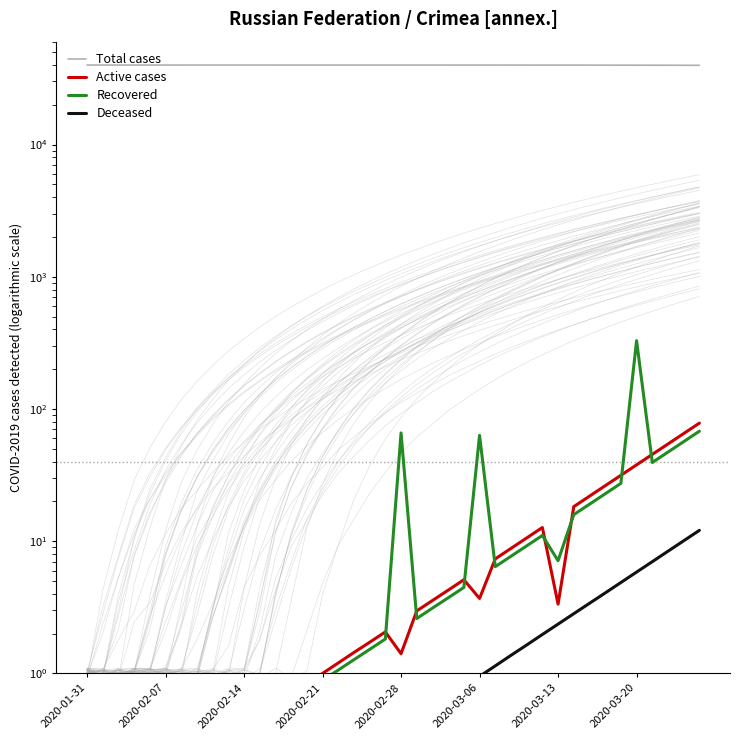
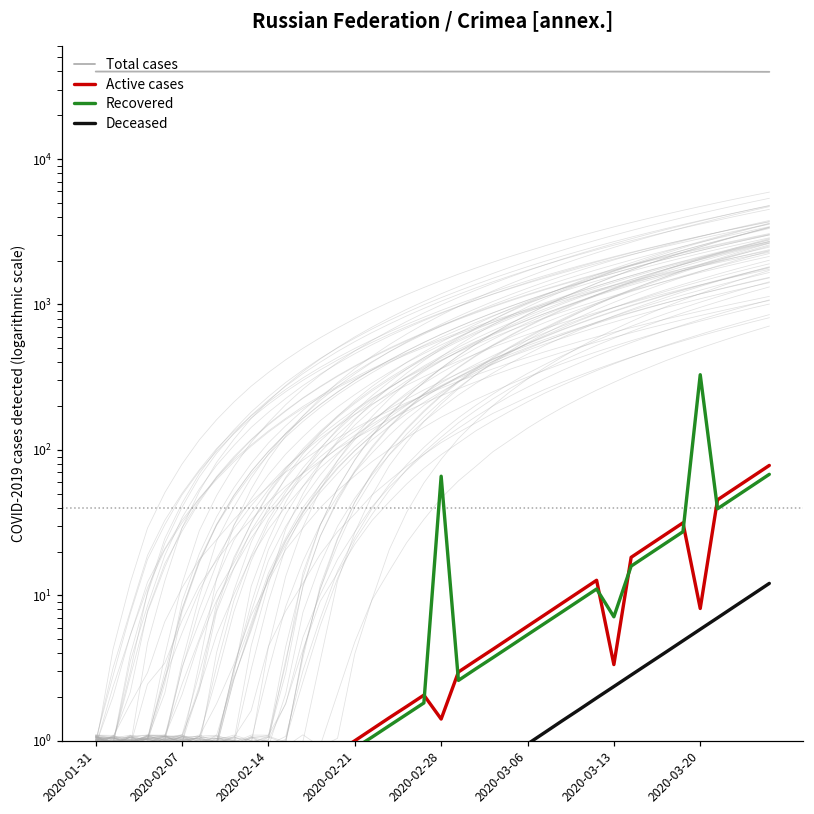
  {
    "Active cases": {
      "2020-02-21": 1.0,
      "2020-02-28": 1.4,
-     "2020-03-06": 3.7,
+     "2020-03-06": 6,
      "2020-03-13": 3.3,
-     "2020-03-20": 38
+     "2020-03-20": 8
    },
    "Recovered": {
      "2020-02-28": 70,
-     "2020-03-06": 60,
+     "2020-03-06": 5.4,
      "2020-03-13": 7,
      "2020-03-20": 330
    },
    "Deceased": {
      "2020-03-13": 2.4,
      "2020-03-20": 6
    }
  }
